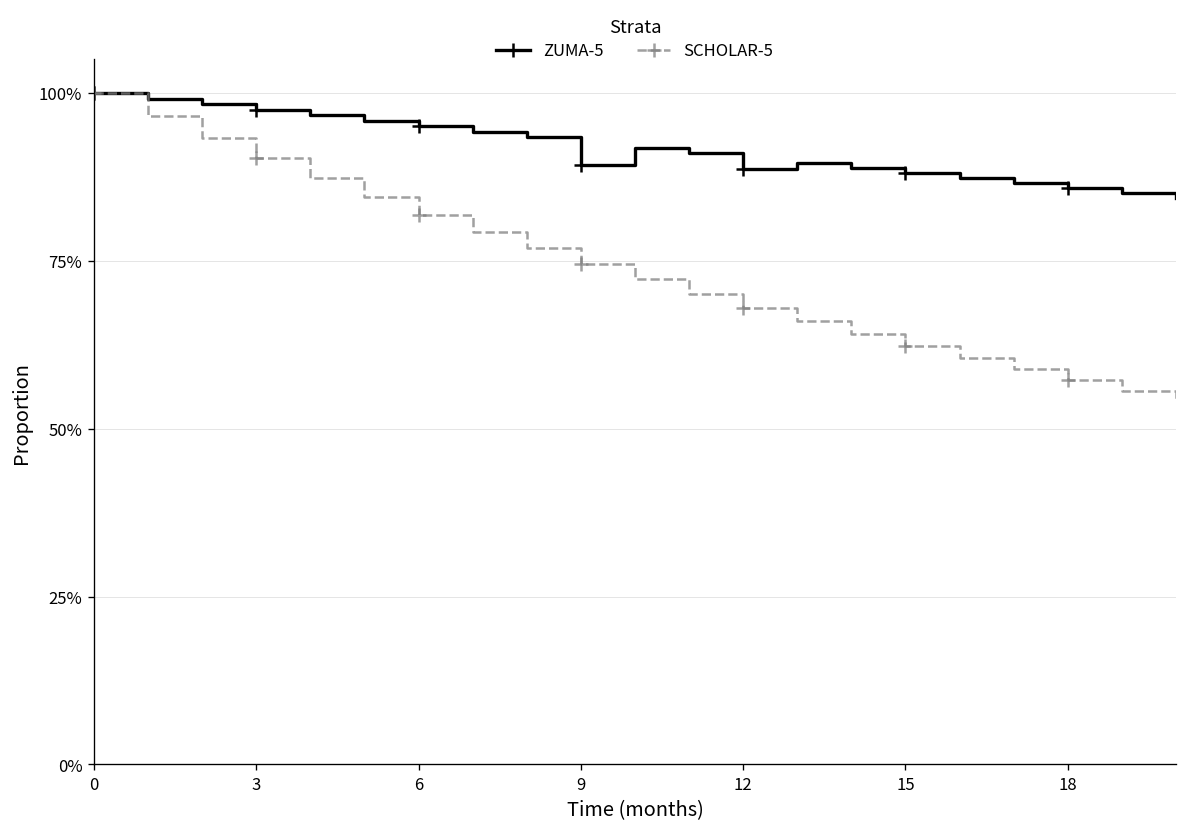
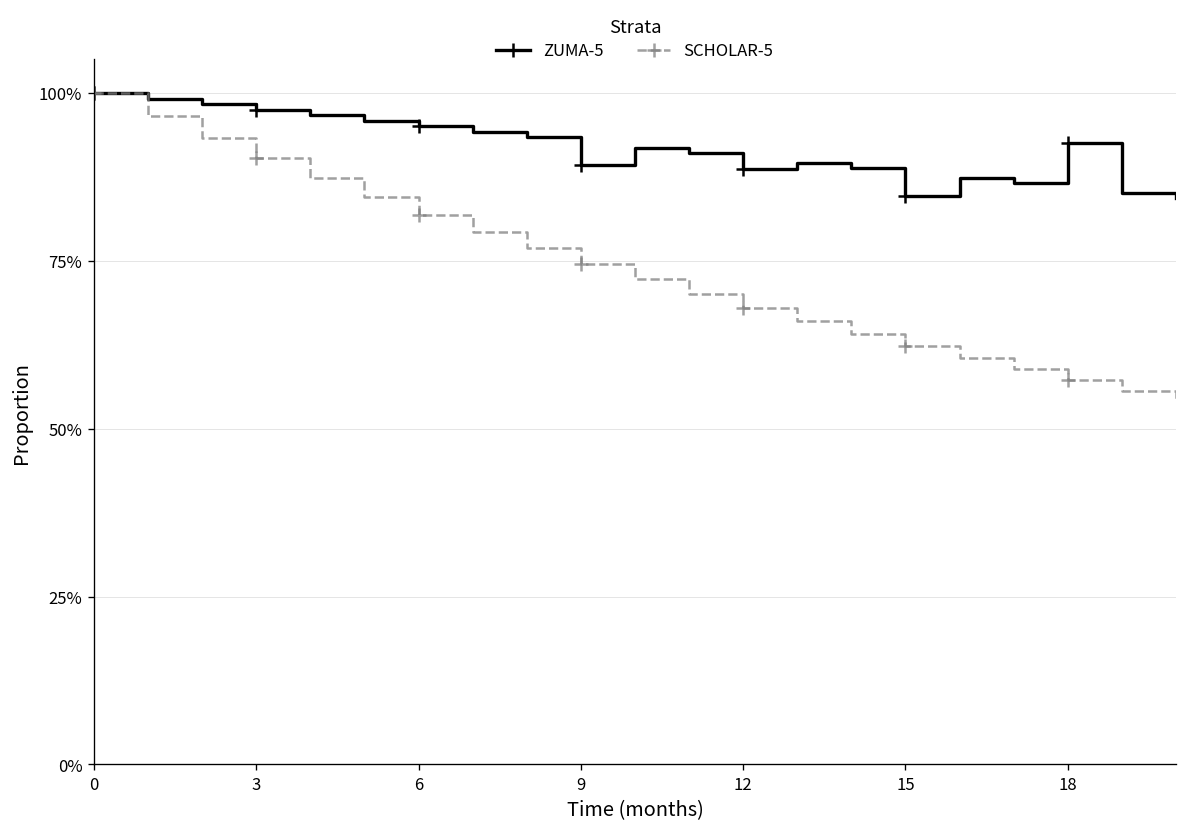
  {
    "ZUMA-5": {
      "3": "97%",
      "6": "95%",
      "9": "89%",
      "12": "89%",
-     "15": "88%",
-     "18": "86%"
+     "15": "85%",
+     "18": "93%"
    },
    "SCHOLAR-5": {
      "3": "90%",
      "6": "82%",
      "9": "74%",
      "12": "68%",
      "15": "62%",
      "18": "57%"
    }
  }
